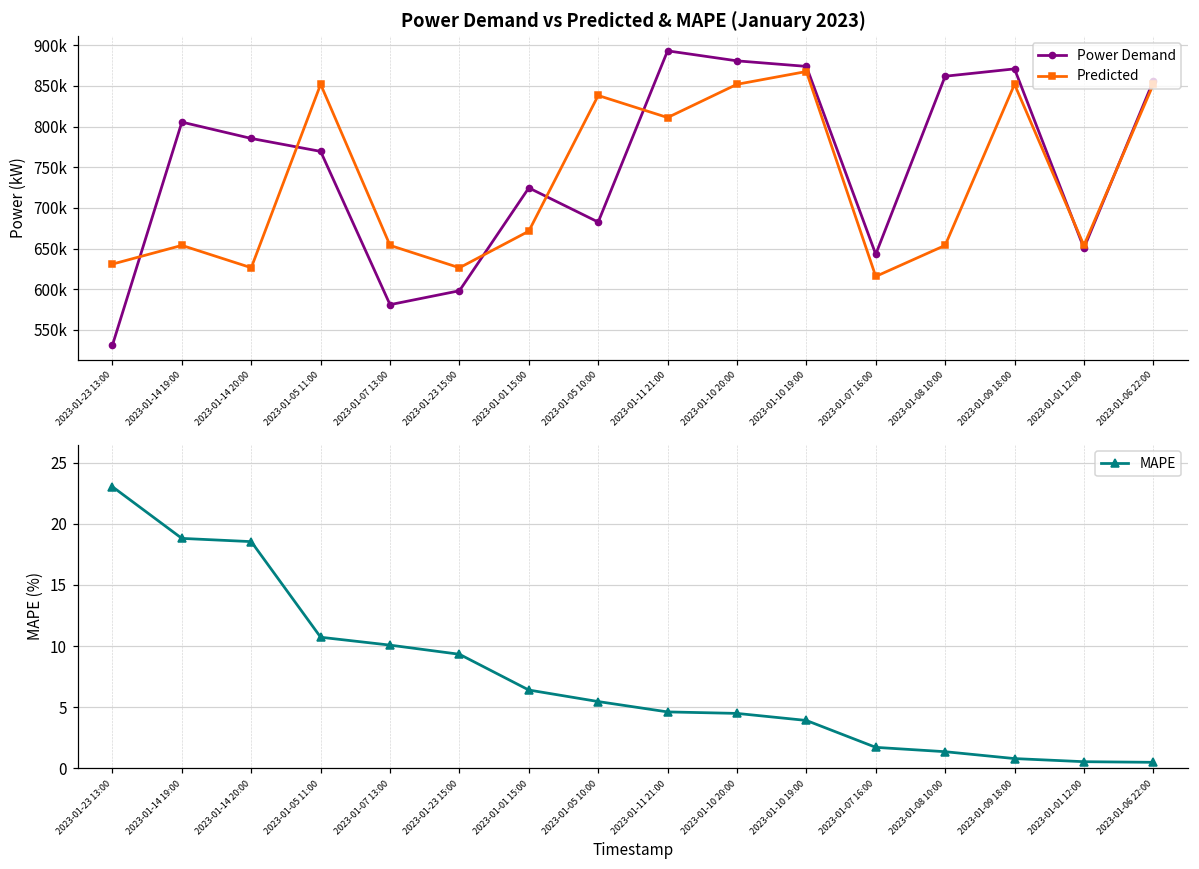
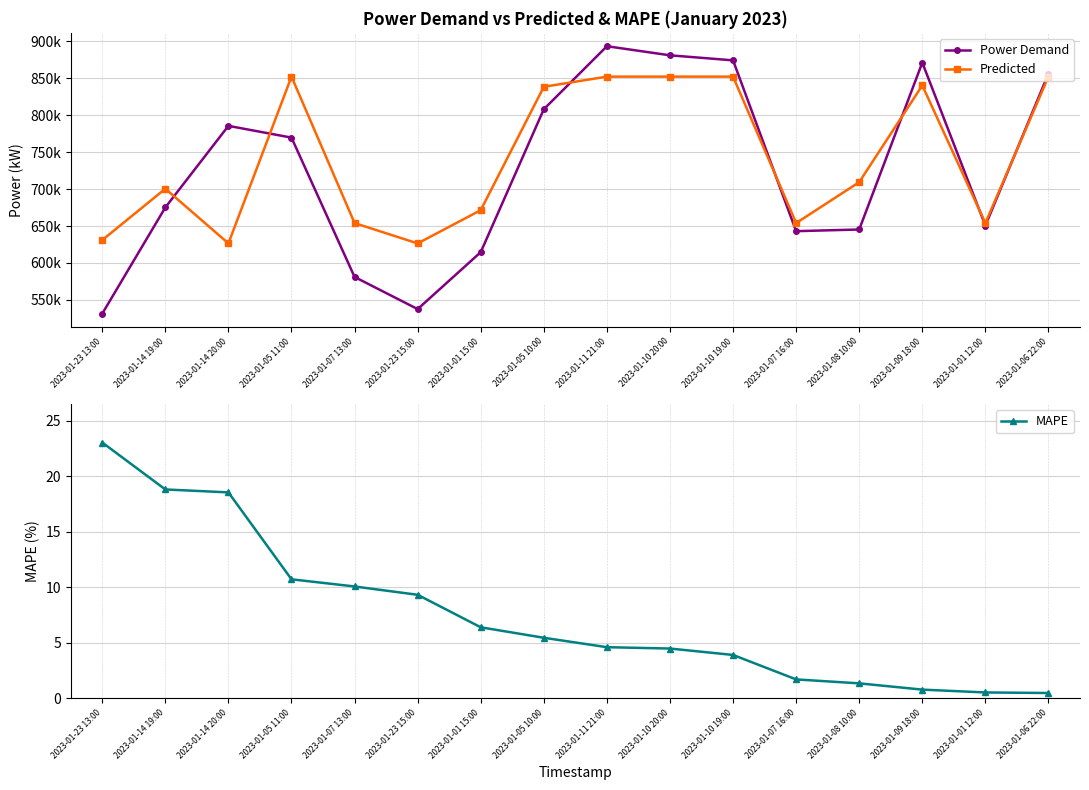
  {
    "Power Demand vs Predicted & MAPE (January 2023)": {
      "Power Demand": {
        "2023-01-23 13:00": 530000,
-       "2023-01-14 19:00": 810000,
+       "2023-01-14 19:00": 680000,
        "2023-01-14 20:00": 790000,
        "2023-01-05 11:00": 770000,
        "2023-01-07 13:00": 580000,
-       "2023-01-23 15:00": 600000,
-       "2023-01-01 15:00": 720000,
-       "2023-01-05 10:00": 680000,
+       "2023-01-23 15:00": 540000,
+       "2023-01-01 15:00": 610000,
+       "2023-01-05 10:00": 810000,
        "2023-01-11 21:00": 890000,
        "2023-01-10 20:00": 880000,
        "2023-01-10 19:00": 870000,
        "2023-01-07 16:00": 640000,
-       "2023-01-08 10:00": 860000,
+       "2023-01-08 10:00": 650000,
        "2023-01-09 18:00": 870000
      },
      "Predicted": {
        "2023-01-23 13:00": 630000,
-       "2023-01-14 19:00": 650000,
+       "2023-01-14 19:00": 700000,
        "2023-01-14 20:00": 630000,
        "2023-01-05 11:00": 850000,
        "2023-01-07 13:00": 650000,
        "2023-01-23 15:00": 630000,
        "2023-01-01 15:00": 670000,
        "2023-01-05 10:00": 840000,
-       "2023-01-11 21:00": 810000,
+       "2023-01-11 21:00": 850000,
        "2023-01-10 20:00": 850000,
-       "2023-01-10 19:00": 870000,
-       "2023-01-07 16:00": 620000,
-       "2023-01-08 10:00": 650000,
-       "2023-01-09 18:00": 850000
+       "2023-01-10 19:00": 850000,
+       "2023-01-07 16:00": 650000,
+       "2023-01-08 10:00": 710000,
+       "2023-01-09 18:00": 840000
      }
    }
  }
